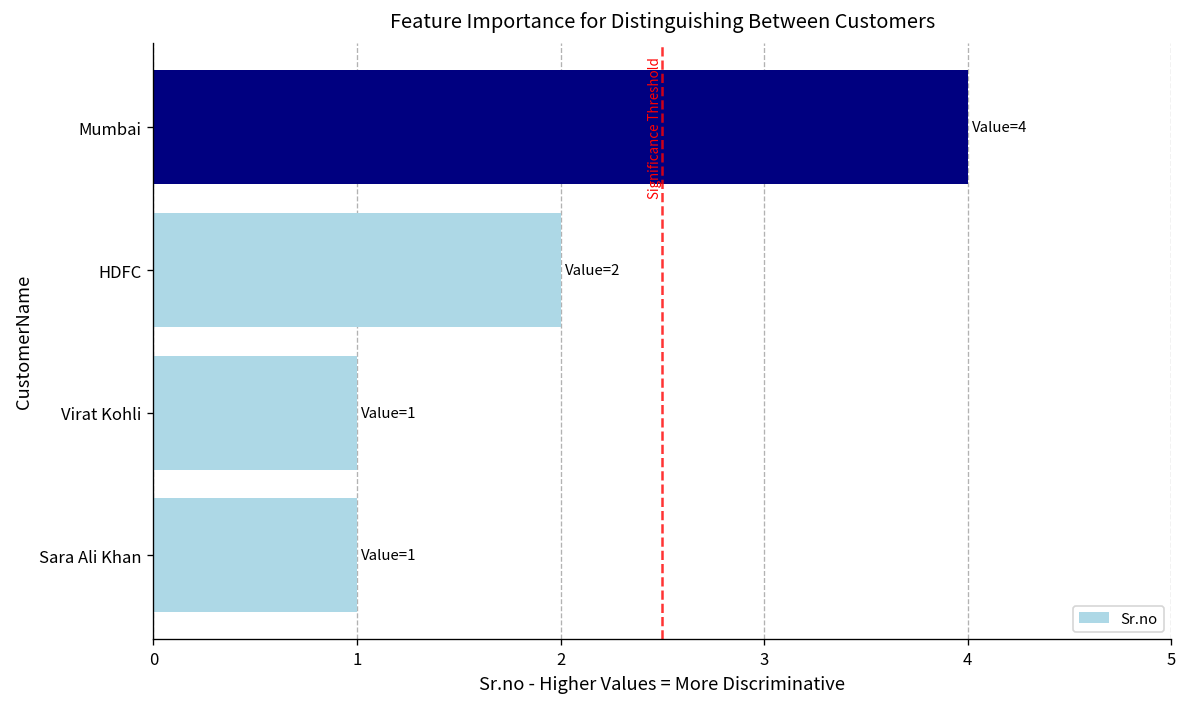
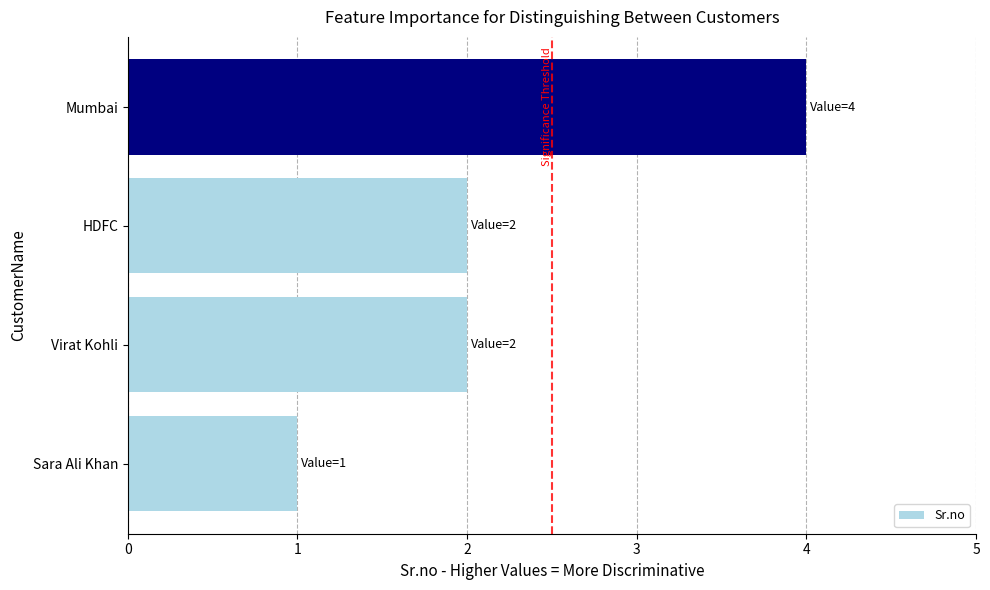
  {
    "Mumbai": 4,
    "HDFC": 2,
-   "Virat Kohli": 1,
+   "Virat Kohli": 2,
    "Sara Ali Khan": 1
  }
